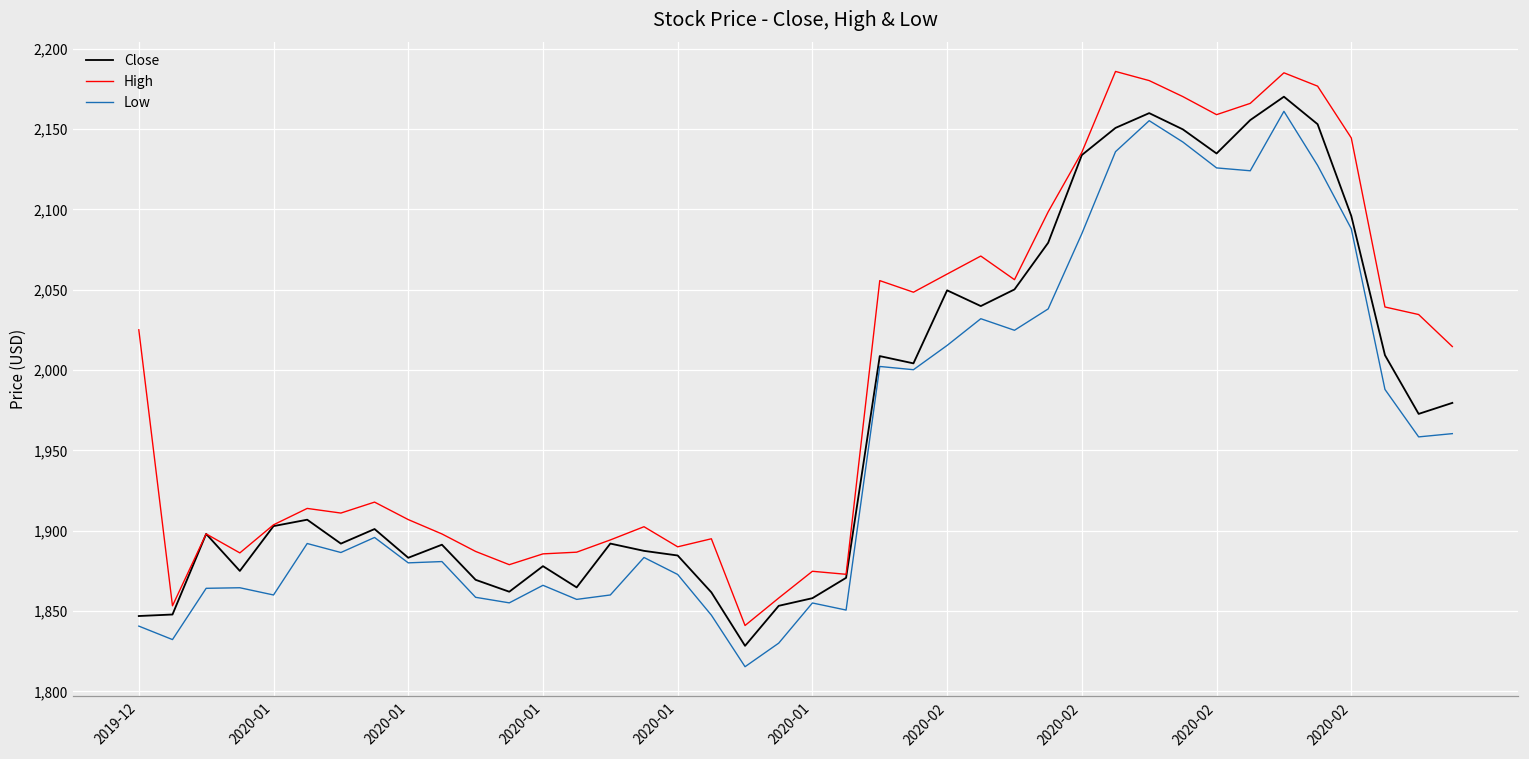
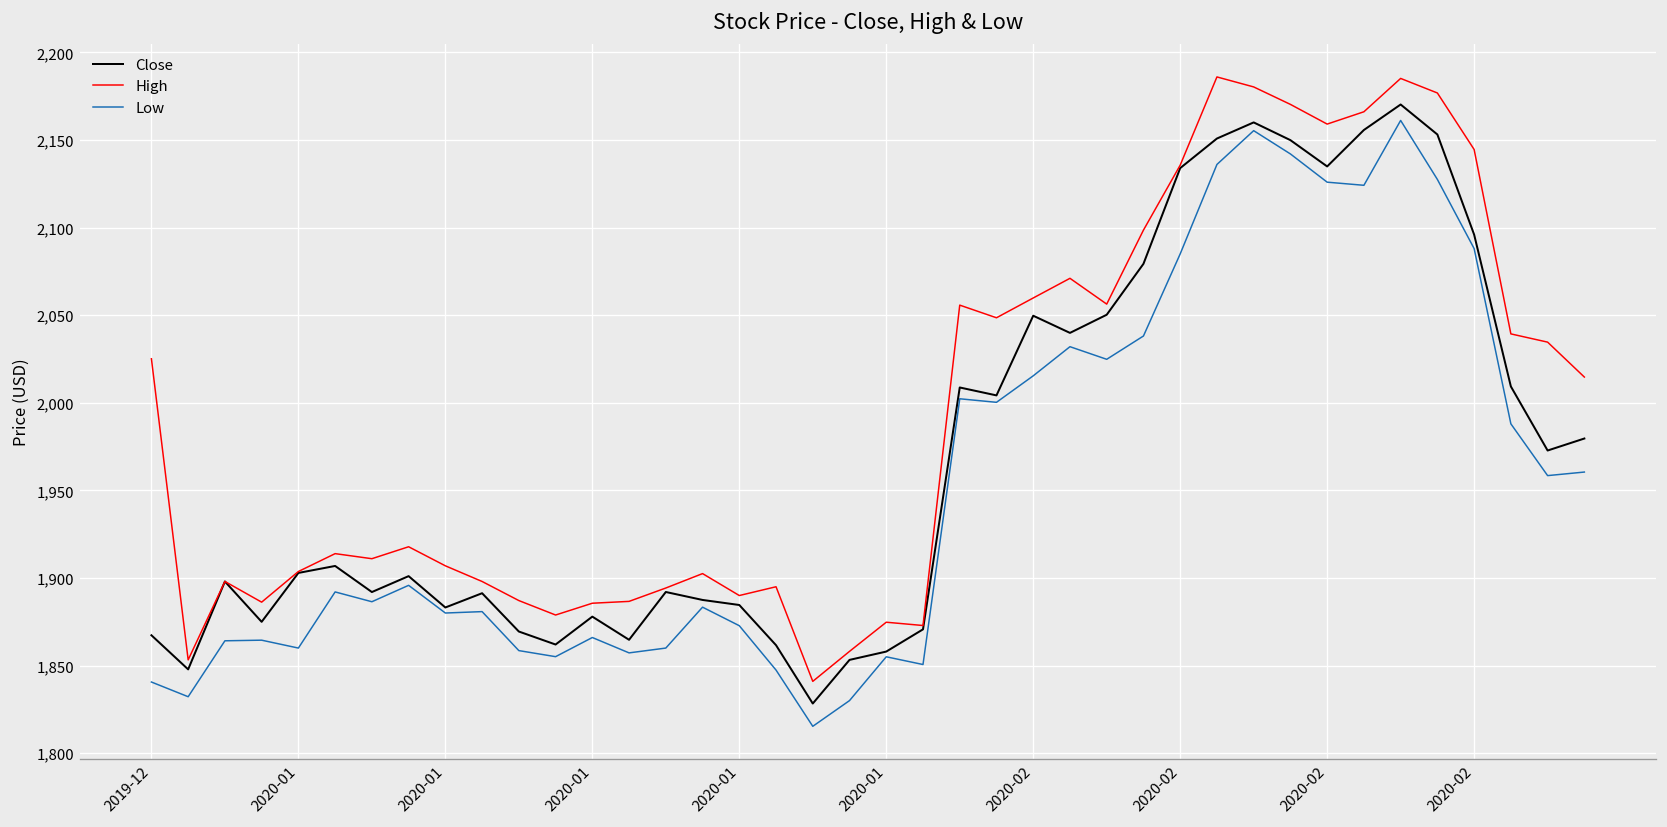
  {
    "Close": {
-     "2019-12": "1,847"
+     "2019-12": "1,867"
    },
    "High": {
      "2019-12": "2,025"
    },
    "Low": {
      "2019-12": "1,841"
    }
  }
